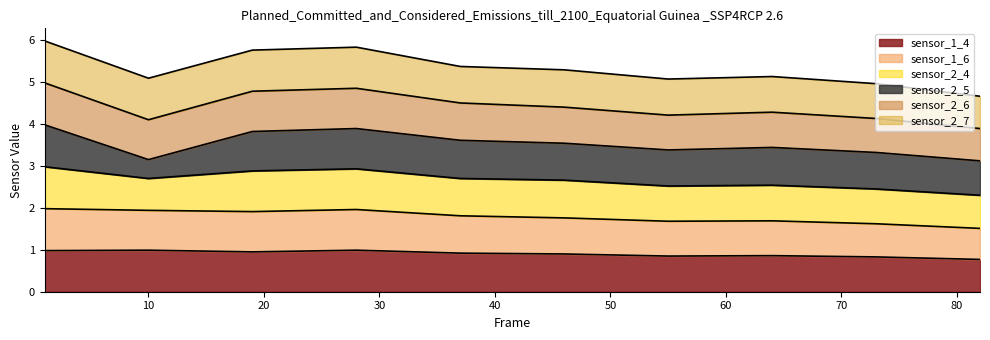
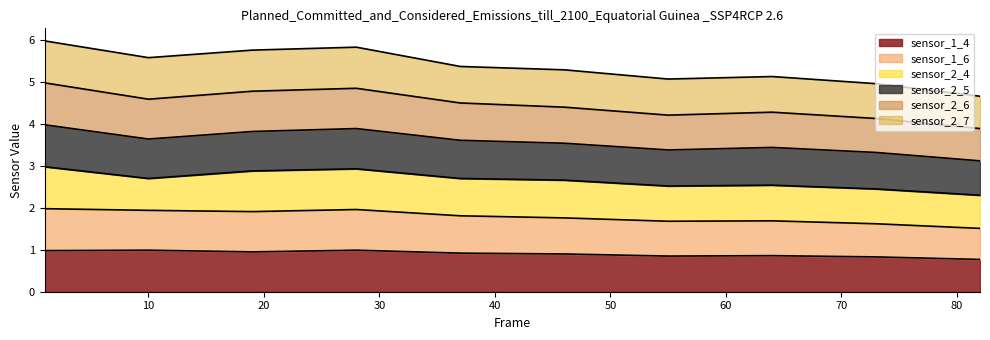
  {
    "sensor_1_4": {
      "10": 1.0
    },
    "sensor_2_4": {
      "10": 0.8
    },
    "sensor_2_5": {
-     "10": 0.5
+     "10": 0.9
    }
  }
